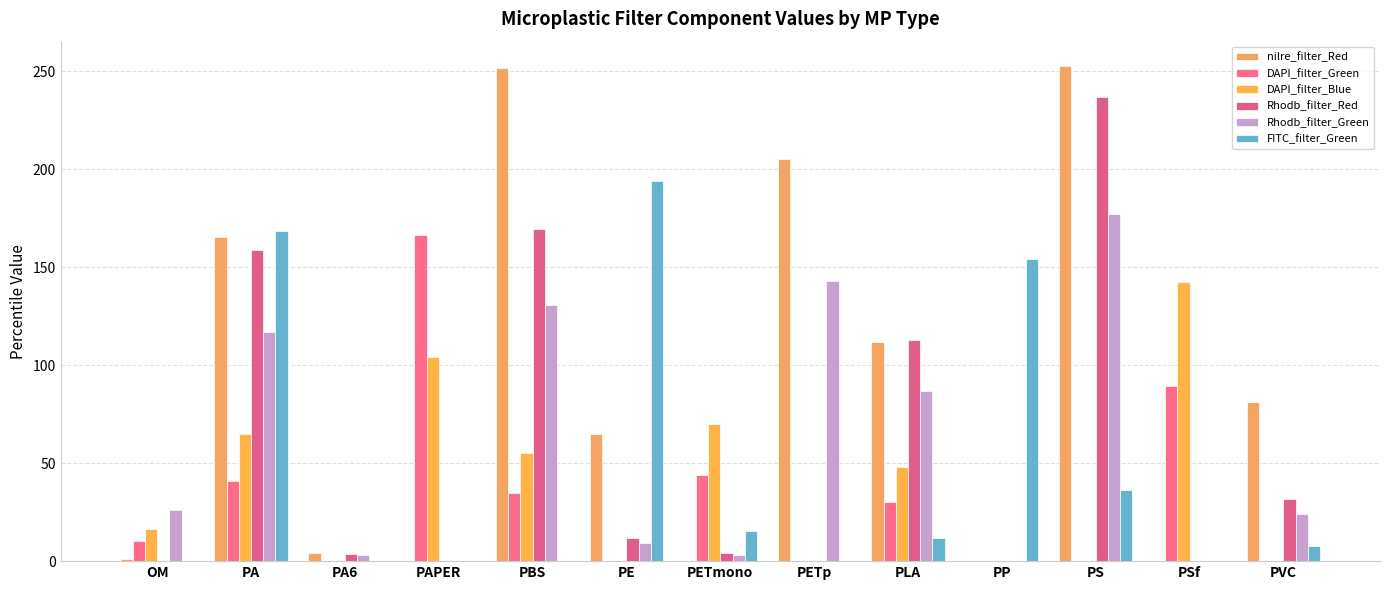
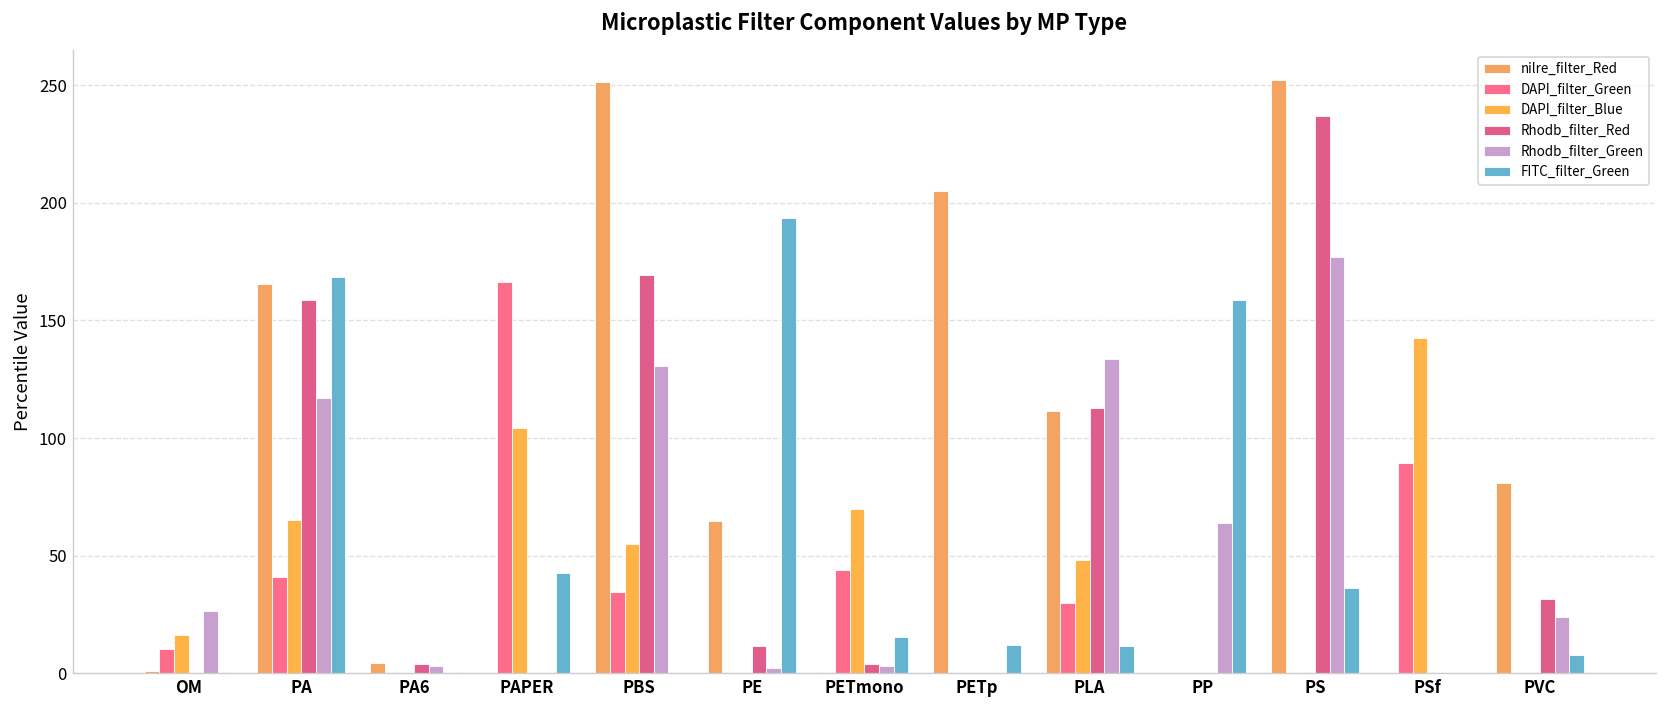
  {
    "Rhodb_filter_Green": {
      "OM": 26,
      "PA": 117,
      "PA6": 3,
      "PAPER": 0,
      "PBS": 130,
-     "PE": 9,
+     "PE": 2,
      "PETmono": 3,
-     "PETp": 143,
-     "PLA": 87,
-     "PP": 0,
+     "PETp": 0,
+     "PLA": 134,
+     "PP": 64,
      "PS": 177,
      "PSf": 0,
      "PVC": 24
    },
    "FITC_filter_Green": {
      "OM": 0,
      "PA": 169,
      "PA6": 0,
-     "PAPER": 0,
+     "PAPER": 43,
      "PBS": 0,
      "PE": 194,
      "PETmono": 16,
-     "PETp": 0,
+     "PETp": 12,
      "PLA": 12,
-     "PP": 154,
+     "PP": 159,
      "PS": 36,
      "PSf": 0,
      "PVC": 8
    }
  }
